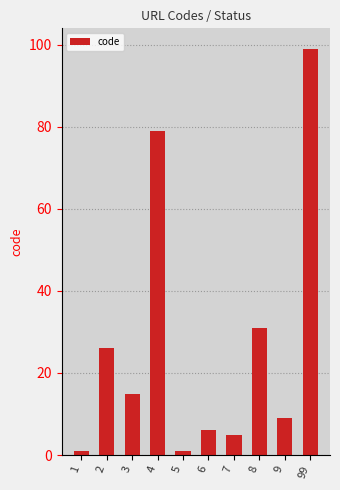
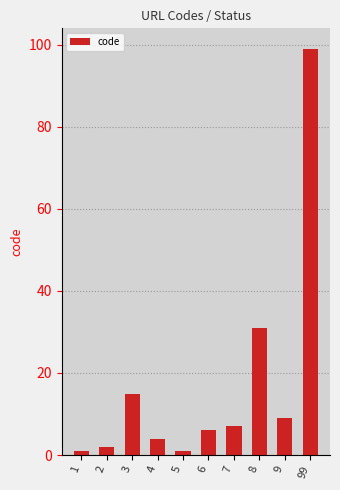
  {
    "1": 1,
-   "2": 26,
+   "2": 2,
    "3": 15,
-   "4": 79,
+   "4": 4,
    "5": 1,
    "6": 6,
-   "7": 5,
+   "7": 7,
    "8": 31,
    "9": 9,
    "99": 99
  }
